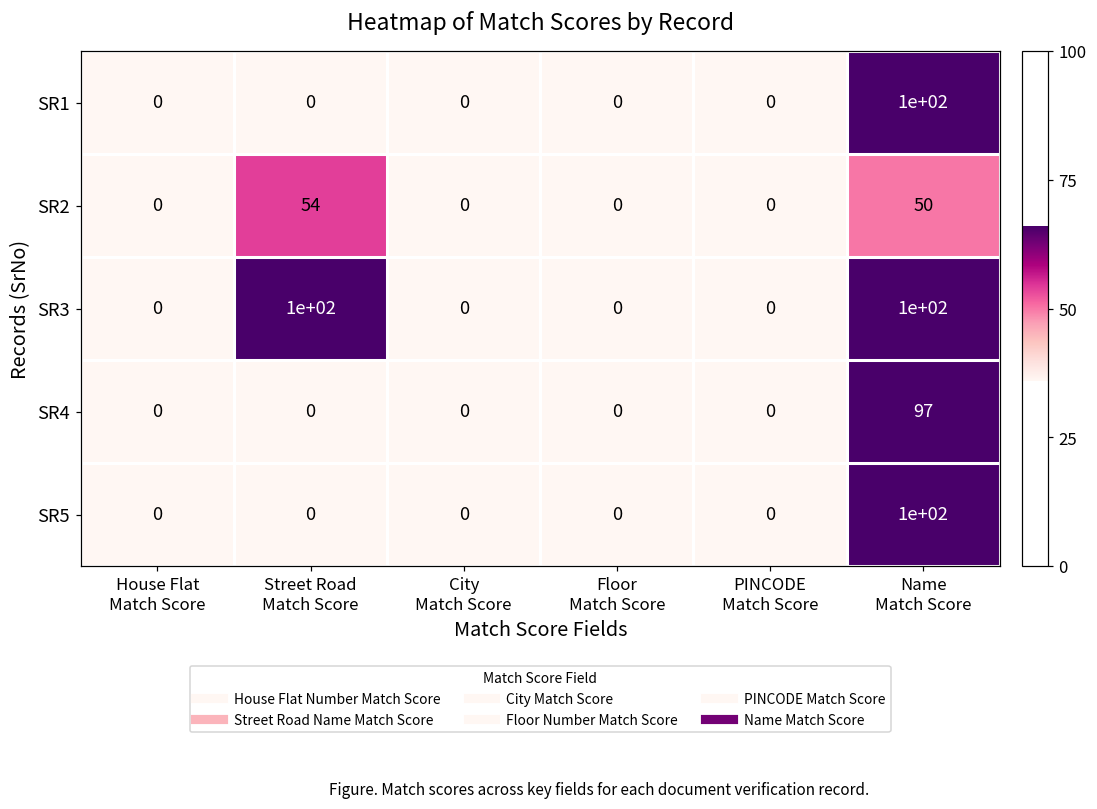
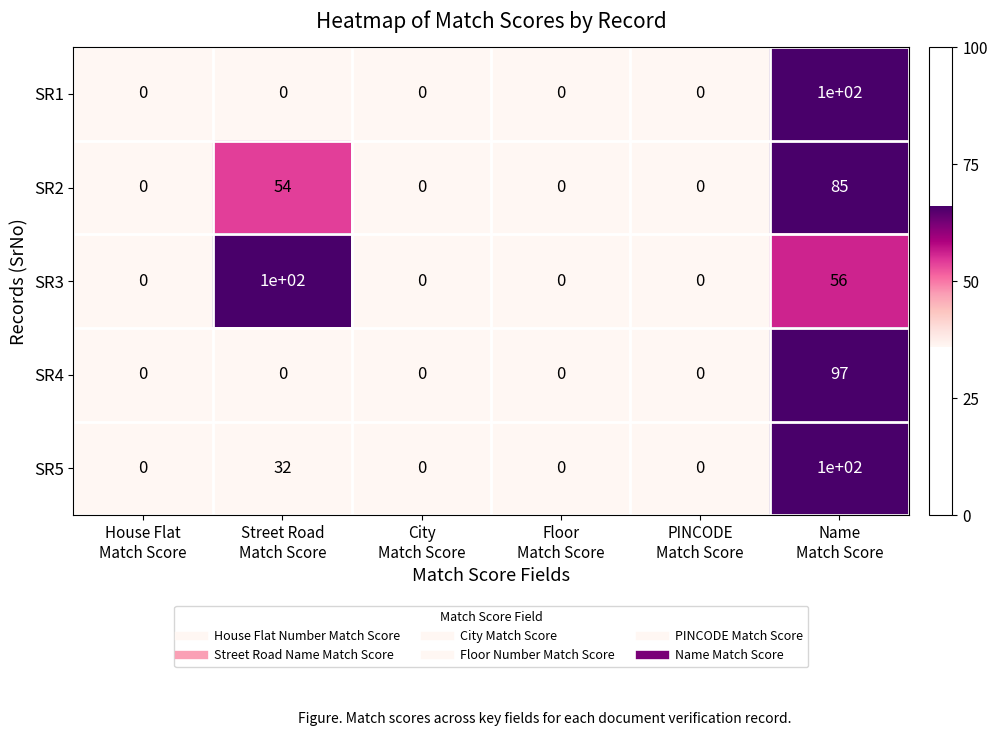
  {
    "SR1": {
      "House Flat Match Score": "0",
      "Street Road Match Score": "0",
      "City Match Score": "0",
      "Floor Match Score": "0",
      "PINCODE Match Score": "0",
      "Name Match Score": "1e+02"
    },
    "SR2": {
      "House Flat Match Score": "0",
      "Street Road Match Score": "54",
      "City Match Score": "0",
      "Floor Match Score": "0",
      "PINCODE Match Score": "0",
-     "Name Match Score": "50"
+     "Name Match Score": "85"
    },
    "SR3": {
      "House Flat Match Score": "0",
      "Street Road Match Score": "1e+02",
      "City Match Score": "0",
      "Floor Match Score": "0",
      "PINCODE Match Score": "0",
-     "Name Match Score": "1e+02"
+     "Name Match Score": "56"
    },
    "SR4": {
      "House Flat Match Score": "0",
      "Street Road Match Score": "0",
      "City Match Score": "0",
      "Floor Match Score": "0",
      "PINCODE Match Score": "0",
      "Name Match Score": "97"
    },
    "SR5": {
      "House Flat Match Score": "0",
-     "Street Road Match Score": "0",
+     "Street Road Match Score": "32",
      "City Match Score": "0",
      "Floor Match Score": "0",
      "PINCODE Match Score": "0",
      "Name Match Score": "1e+02"
    }
  }
